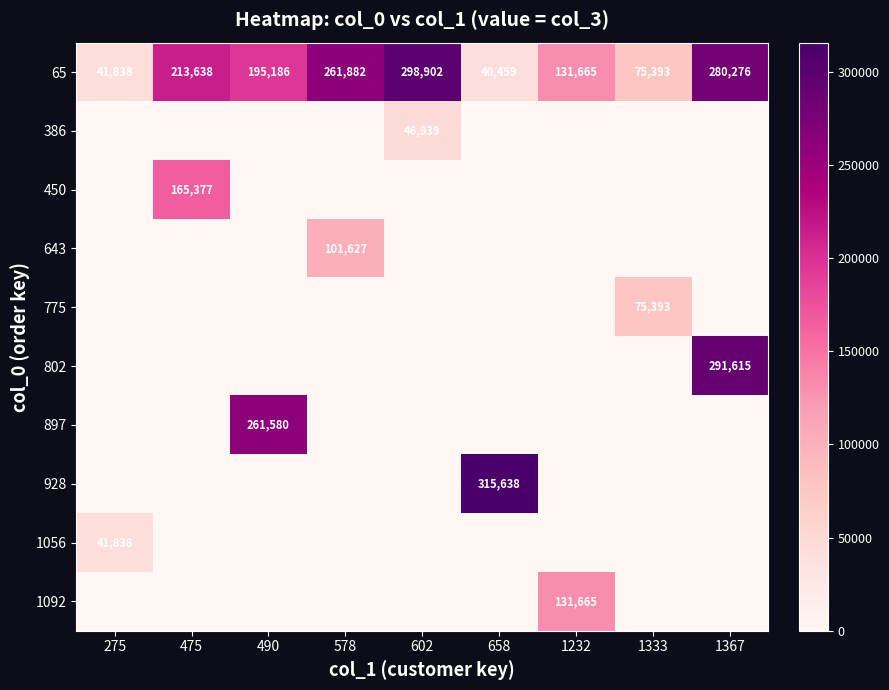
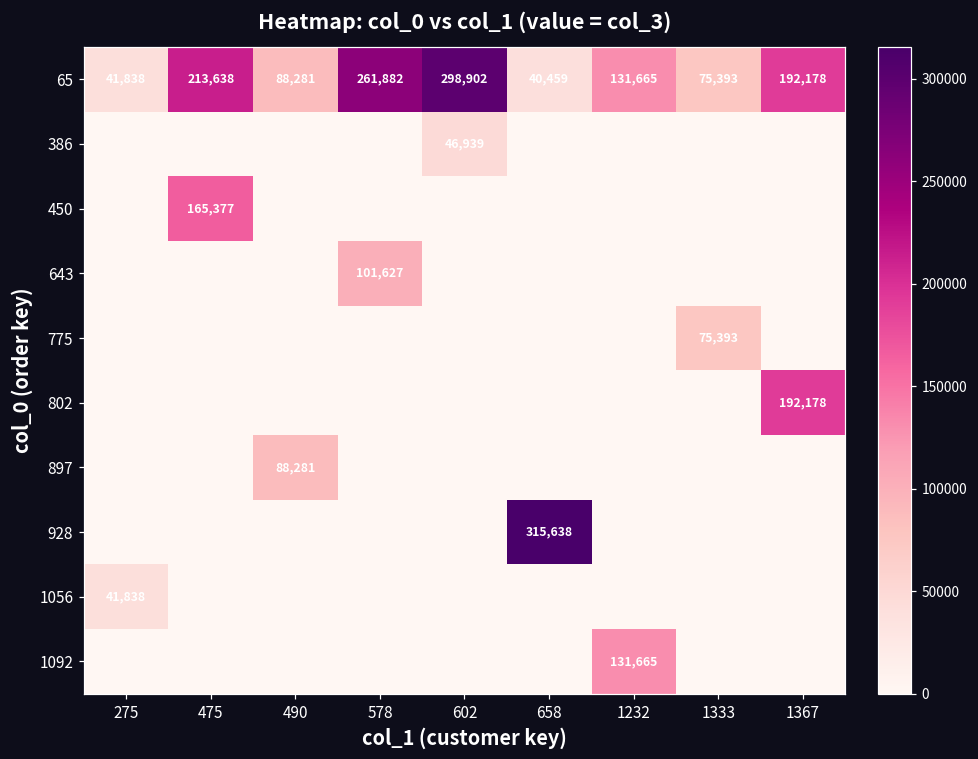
  {
    "65": {
      "475": "213,638",
-     "490": "195,186",
+     "490": "88,281",
      "578": "261,882",
      "602": "298,902",
      "1232": "131,665",
      "1333": "75,393",
-     "1367": "280,276"
+     "1367": "192,178"
    },
    "450": {
      "475": "165,377"
    },
    "643": {
      "578": "101,627"
    },
    "775": {
      "1333": "75,393"
    },
    "802": {
-     "1367": "291,615"
+     "1367": "192,178"
    },
    "897": {
-     "490": "261,580"
+     "490": "88,281"
    },
    "928": {
      "658": "315,638"
    },
    "1092": {
      "1232": "131,665"
    }
  }
